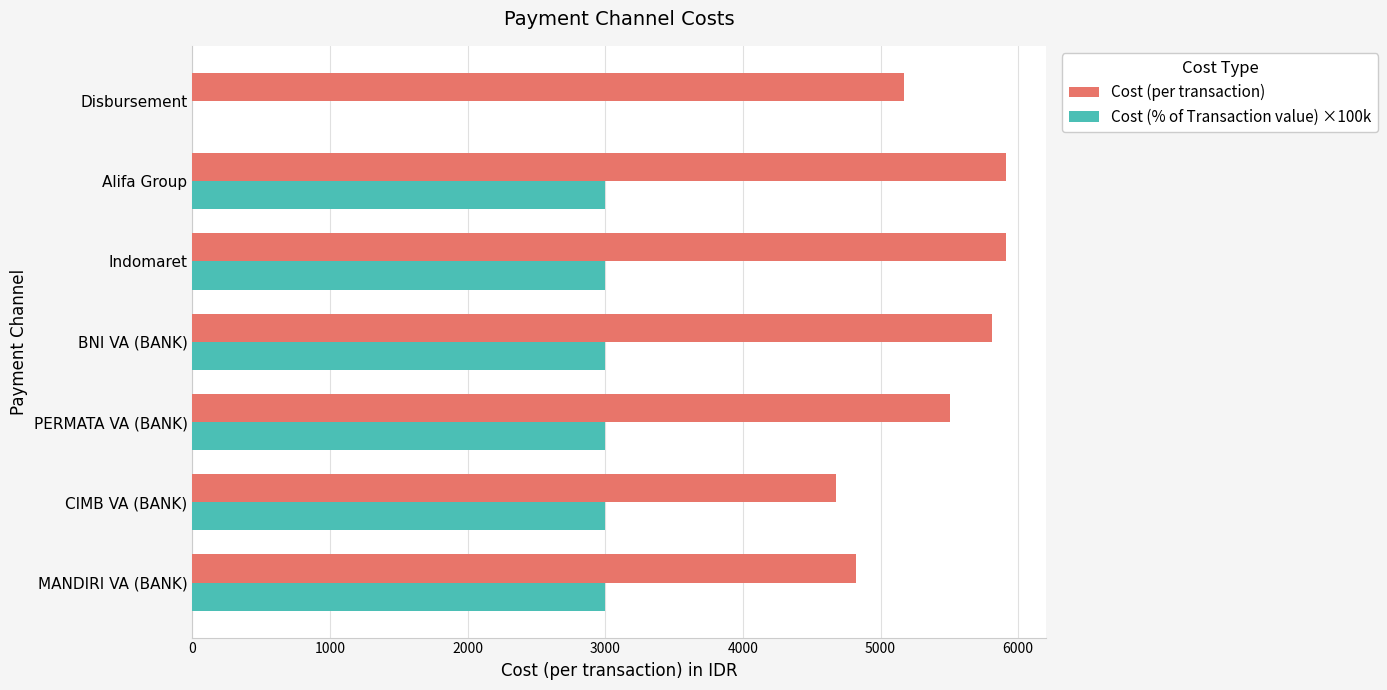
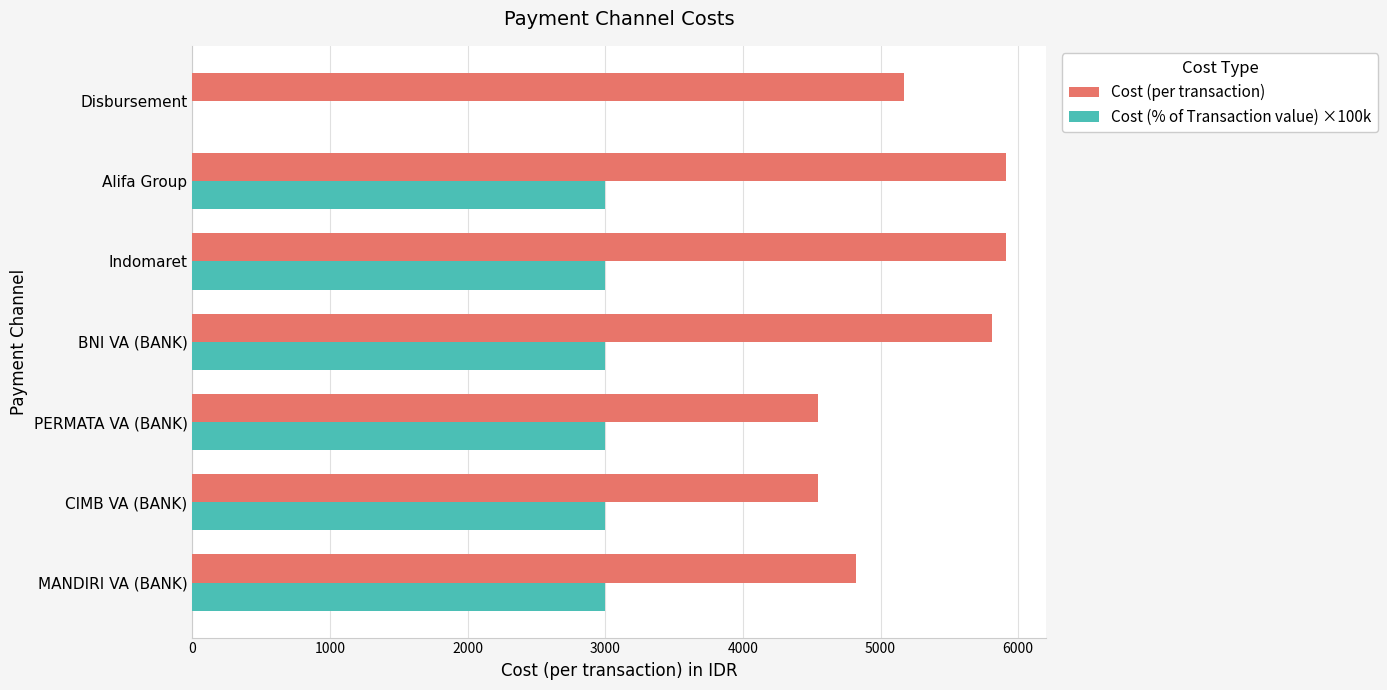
  {
    "Cost (per transaction)": {
      "Disbursement": 5170,
      "Alifa Group": 5910,
      "Indomaret": 5910,
      "BNI VA (BANK)": 5810,
-     "PERMATA VA (BANK)": 5510,
-     "CIMB VA (BANK)": 4680,
+     "PERMATA VA (BANK)": 4550,
+     "CIMB VA (BANK)": 4550,
      "MANDIRI VA (BANK)": 4830
    },
    "Cost (% of Transaction value) ×100k": {
      "Disbursement": 0,
      "Alifa Group": 3000,
      "Indomaret": 3000,
      "BNI VA (BANK)": 3000,
      "PERMATA VA (BANK)": 3000,
      "CIMB VA (BANK)": 3000,
      "MANDIRI VA (BANK)": 3000
    }
  }
